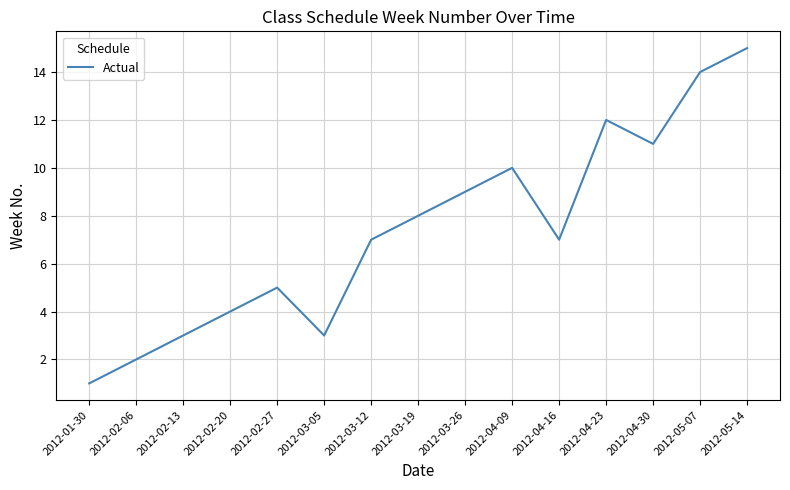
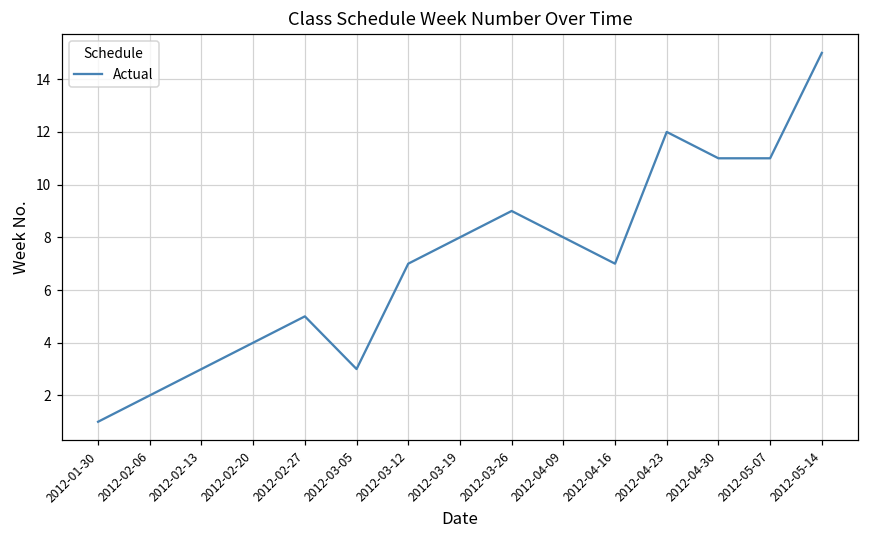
  {
    "2012-01-30": 1,
    "2012-02-06": 2,
    "2012-02-13": 3,
    "2012-02-20": 4,
    "2012-02-27": 5,
    "2012-03-05": 3,
    "2012-03-12": 7,
    "2012-03-19": 8,
    "2012-03-26": 9,
-   "2012-04-09": 10,
+   "2012-04-09": 8,
    "2012-04-16": 7,
    "2012-04-23": 12,
    "2012-04-30": 11,
-   "2012-05-07": 14,
+   "2012-05-07": 11,
    "2012-05-14": 15
  }
